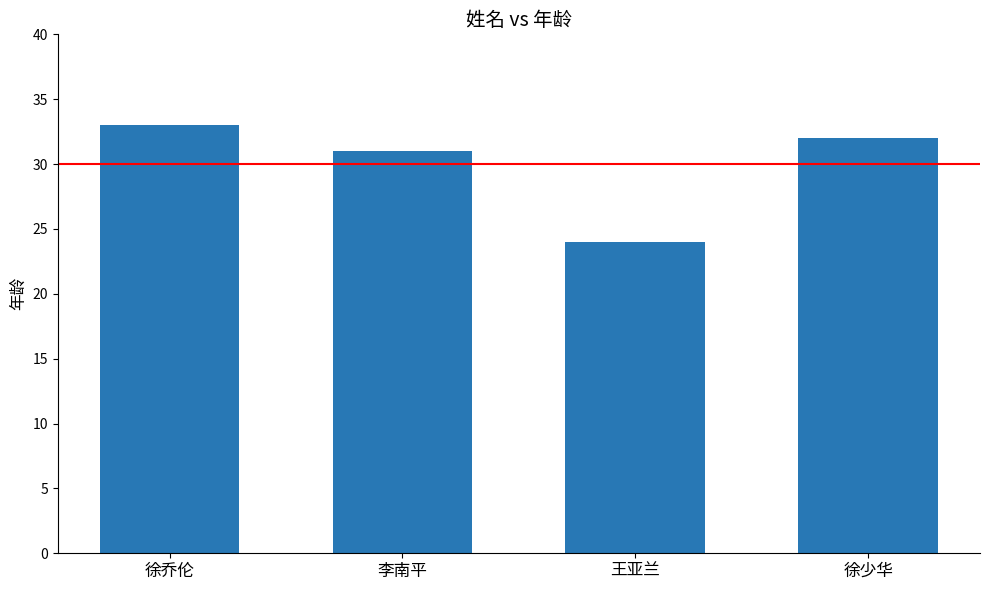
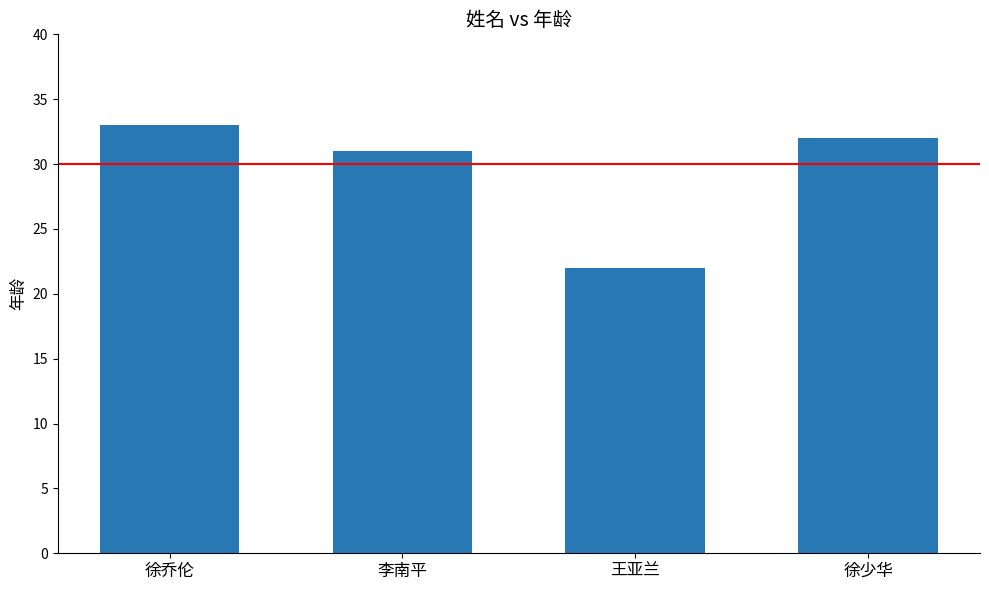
  {
    "徐乔伦": 33,
    "李南平": 31,
-   "王亚兰": 24,
+   "王亚兰": 22,
    "徐少华": 32
  }
